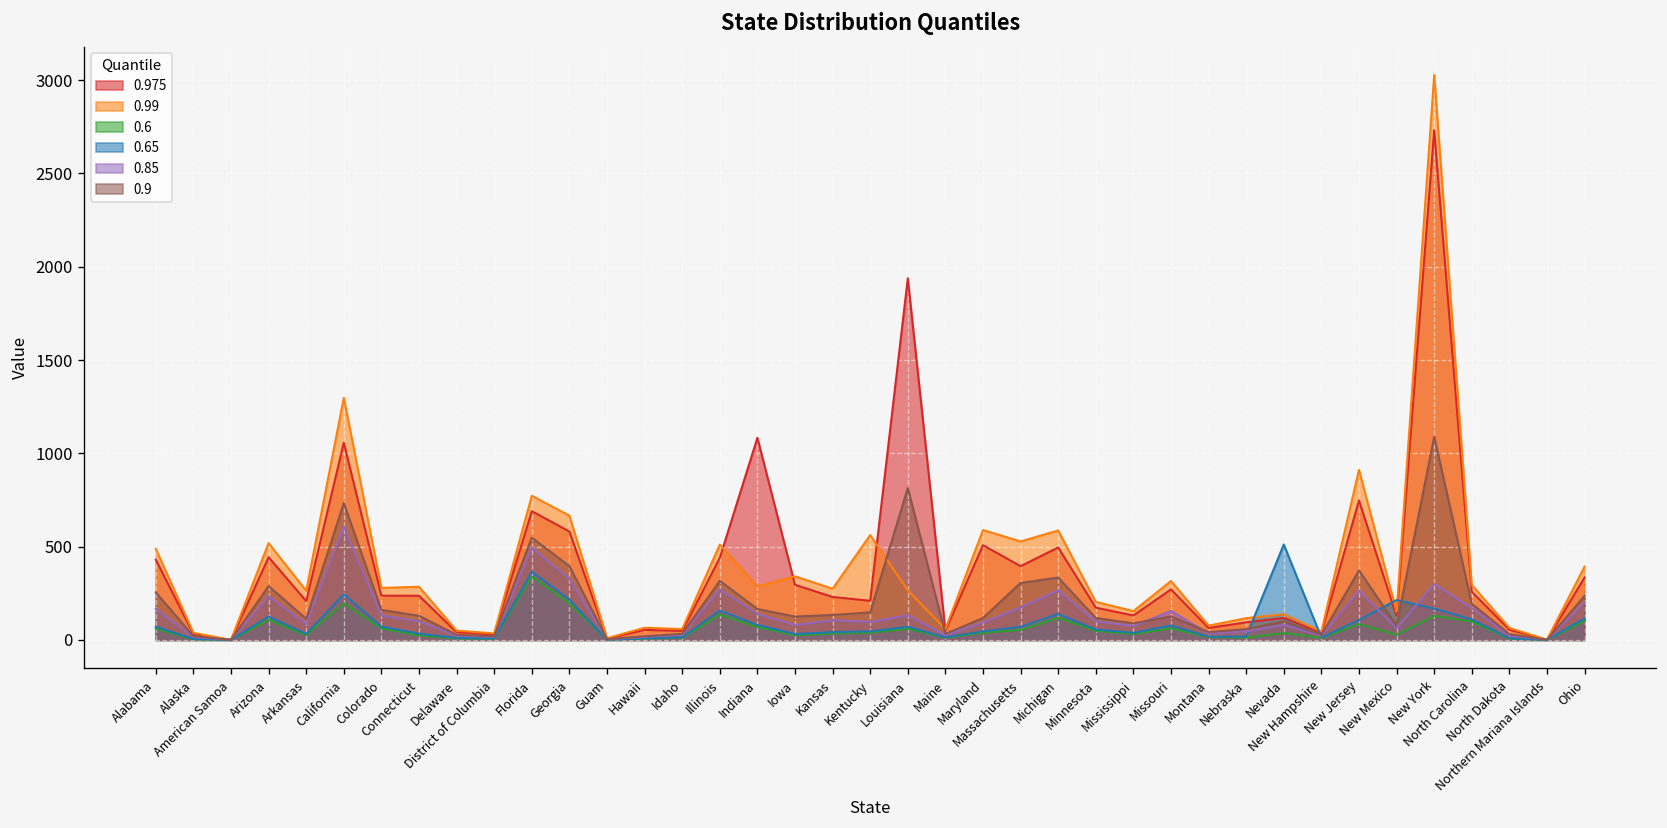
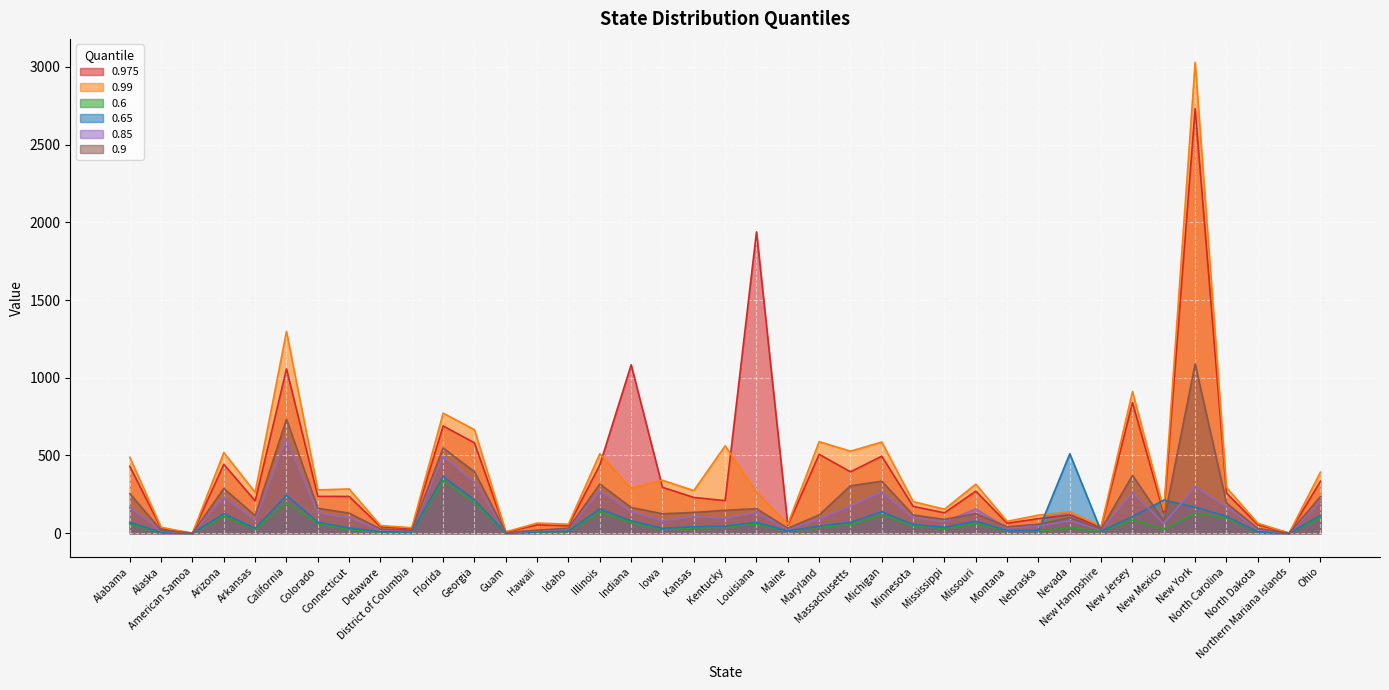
  {
    "0.975": {
      "Alabama": 430,
      "Arizona": 440,
      "Arkansas": 210,
      "California": 1060,
      "Colorado": 240,
      "Connecticut": 240,
      "Florida": 690,
      "Georgia": 580,
      "Illinois": 440,
      "Indiana": 1080,
      "Iowa": 300,
      "Kansas": 230,
      "Kentucky": 210,
      "Louisiana": 1940,
      "Maryland": 510,
      "Massachusetts": 400,
      "Michigan": 500,
      "Minnesota": 170,
      "Mississippi": 130,
      "Missouri": 270,
      "Nebraska": 90,
      "Nevada": 120,
-     "New Jersey": 750,
+     "New Jersey": 840,
      "New Mexico": 130,
      "New York": 2730,
      "North Carolina": 260,
      "Ohio": 330
    },
    "0.99": {
      "Alabama": 490,
      "Arizona": 520,
      "Arkansas": 260,
      "California": 1300,
      "Colorado": 280,
      "Connecticut": 280,
      "Florida": 770,
      "Georgia": 670,
      "Illinois": 510,
      "Indiana": 290,
      "Iowa": 340,
      "Kansas": 270,
      "Kentucky": 560,
      "Louisiana": 270,
      "Maryland": 590,
      "Massachusetts": 530,
      "Michigan": 590,
      "Minnesota": 200,
      "Mississippi": 150,
      "Missouri": 320,
      "Nebraska": 120,
      "Nevada": 140,
      "New Jersey": 910,
      "New Mexico": 150,
      "New York": 3030,
      "North Carolina": 290,
      "Ohio": 390
    },
    "0.6": {
      "Arizona": 110,
      "California": 200,
      "Florida": 340,
      "Georgia": 200,
      "Illinois": 140,
      "Massachusetts": 50,
      "Michigan": 120,
      "Nevada": 40,
      "New Jersey": 80,
      "New Mexico": 30,
      "New York": 130
    },
    "0.65": {
      "Arizona": 130,
      "California": 240,
      "Florida": 360,
      "Georgia": 220,
      "Illinois": 160,
      "Massachusetts": 70,
      "Michigan": 140,
      "Nevada": 510,
      "New Jersey": 110,
      "New Mexico": 210,
      "New York": 170
    },
    "0.85": {
      "Alabama": 170,
      "Arizona": 230,
      "Arkansas": 80,
      "California": 610,
      "Colorado": 130,
      "Connecticut": 100,
      "Florida": 500,
      "Georgia": 330,
      "Illinois": 270,
      "Indiana": 140,
      "Iowa": 80,
      "Kansas": 110,
      "Kentucky": 100,
      "Louisiana": 130,
      "Maryland": 90,
      "Massachusetts": 170,
      "Michigan": 270,
      "Minnesota": 100,
      "Missouri": 160,
      "Nevada": 80,
      "New Jersey": 260,
      "New York": 300,
      "North Carolina": 170,
      "Ohio": 200
    },
    "0.9": {
      "Alabama": 250,
      "Arizona": 290,
      "Arkansas": 110,
      "California": 730,
      "Colorado": 160,
      "Connecticut": 130,
      "Florida": 550,
      "Georgia": 400,
      "Illinois": 320,
      "Indiana": 170,
      "Iowa": 130,
      "Kansas": 130,
      "Kentucky": 150,
-     "Louisiana": 810,
+     "Louisiana": 160,
      "Maryland": 120,
      "Massachusetts": 310,
      "Michigan": 330,
      "Minnesota": 120,
      "Missouri": 130,
      "Nevada": 100,
      "New Jersey": 370,
      "New York": 1090,
      "North Carolina": 190,
      "Ohio": 240
    }
  }
